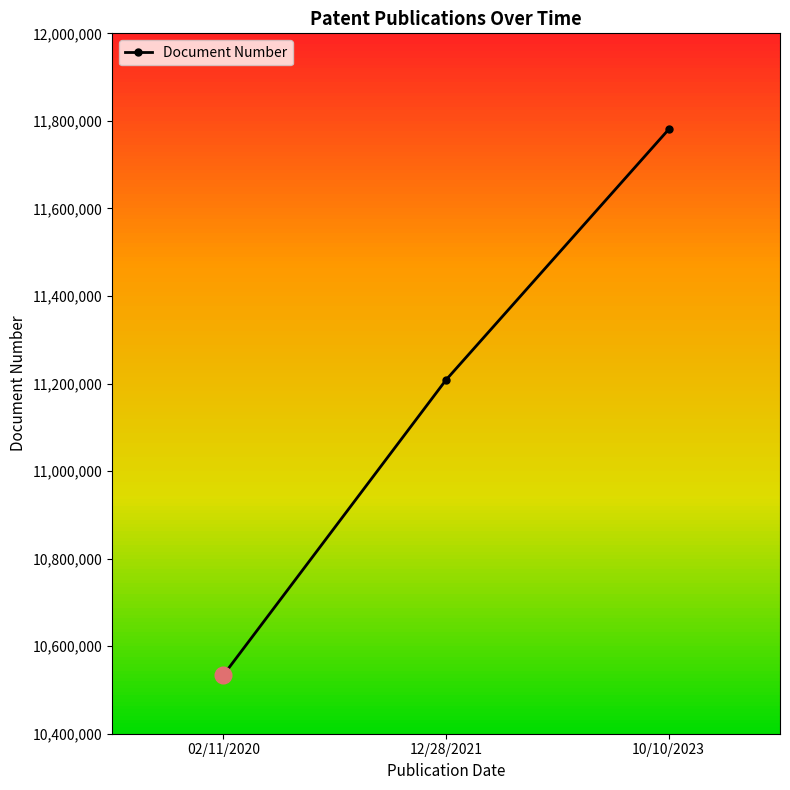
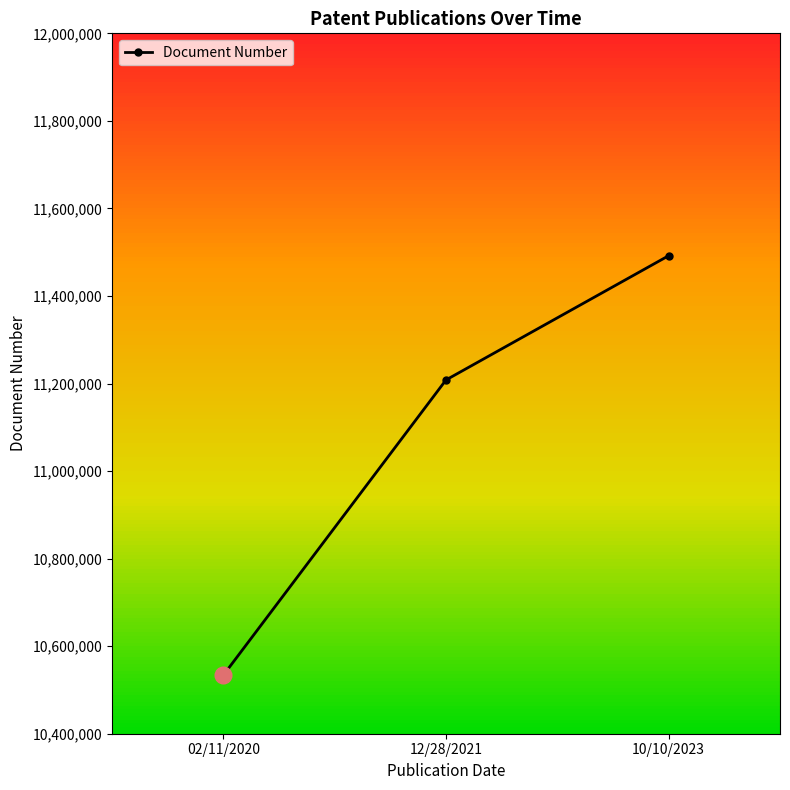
  {
    "Document Number": {
      "12/28/2021": "11,210,000",
-     "10/10/2023": "11,780,000"
+     "10/10/2023": "11,490,000"
    }
  }
